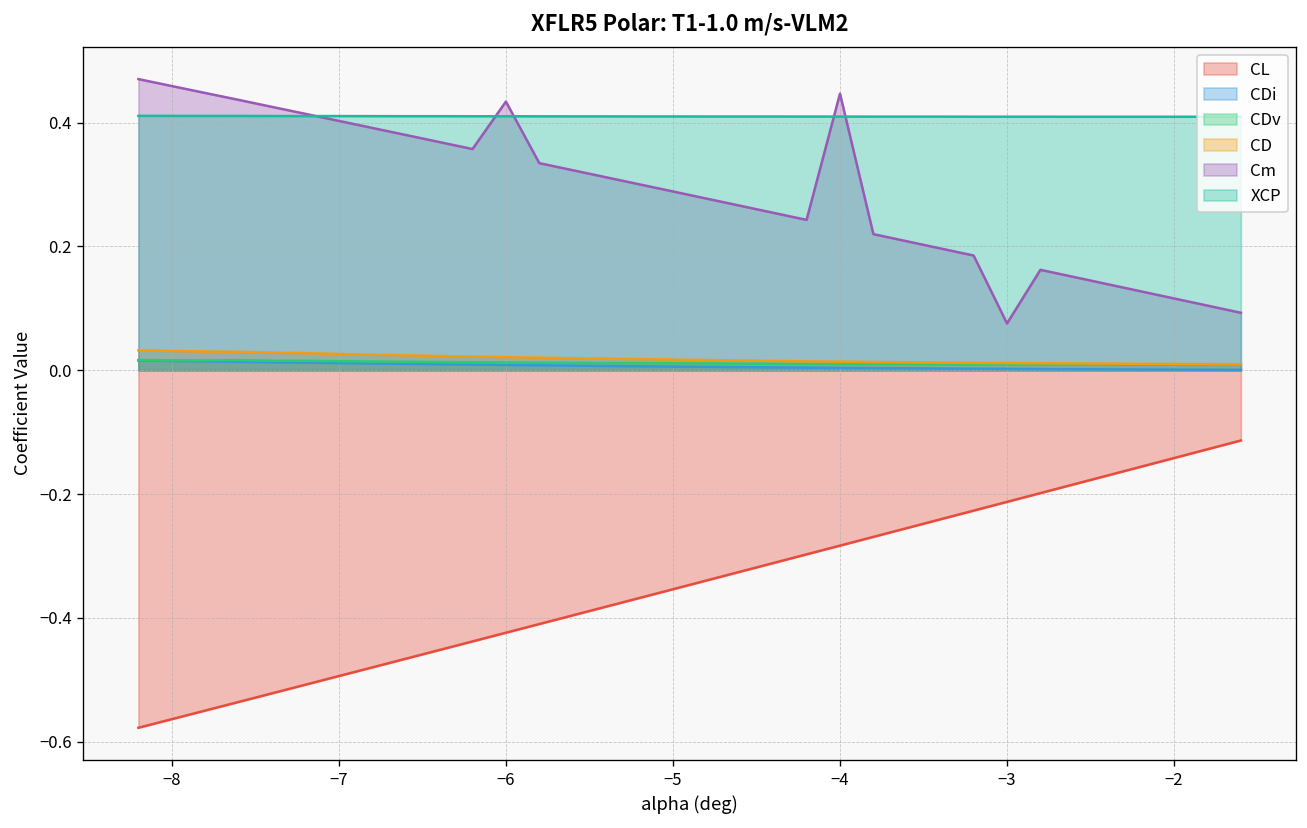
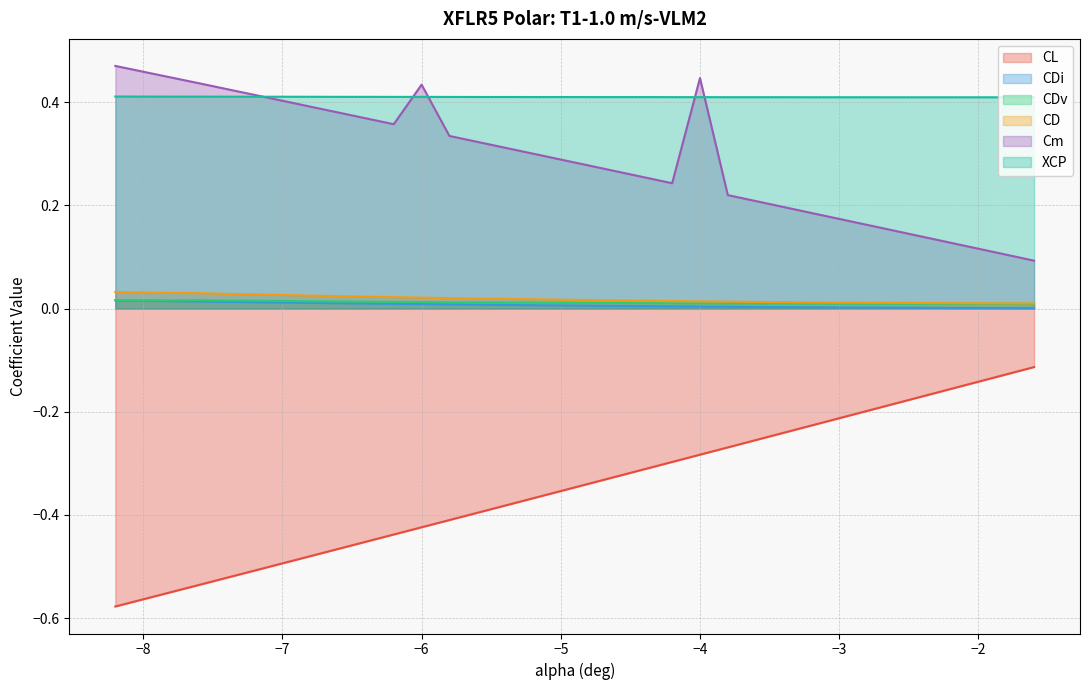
  {
    "Cm": {
      "−8": 0.46,
      "−7": 0.40,
      "−6": 0.43,
      "−5": 0.29,
      "−4": 0.45,
-     "−3": 0.08,
+     "−3": 0.17,
      "−2": 0.12
    }
  }
